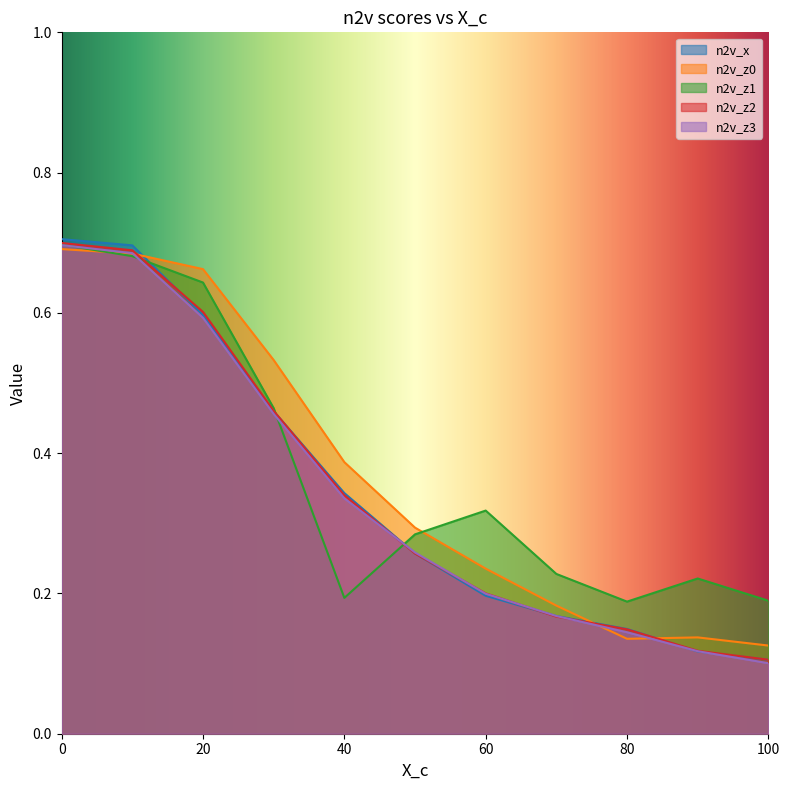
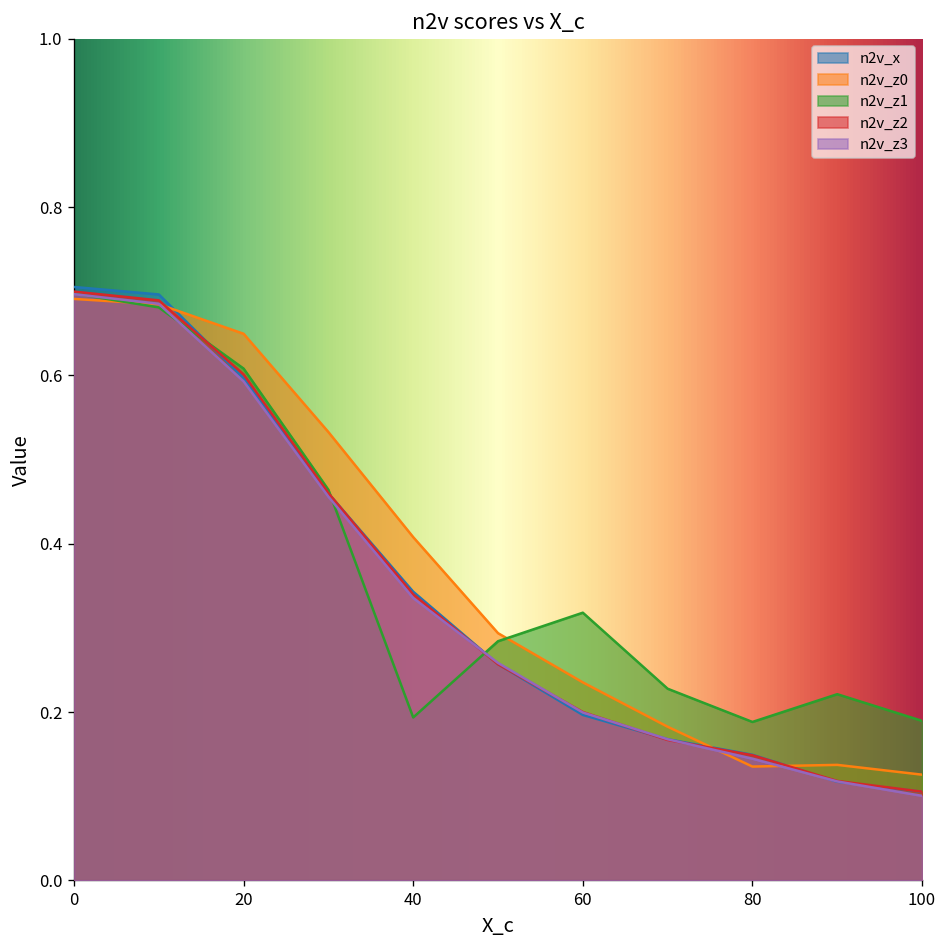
  {
    "n2v_x": {
      "0": 0.71,
      "20": 0.60
    },
    "n2v_z0": {
      "0": 0.69,
-     "20": 0.66,
-     "40": 0.39,
+     "20": 0.65,
+     "40": 0.41,
      "60": 0.24,
      "80": 0.14,
      "100": 0.13
    },
    "n2v_z1": {
-     "20": 0.64,
+     "20": 0.61,
      "40": 0.19,
      "60": 0.32,
      "80": 0.19,
      "100": 0.19
    },
    "n2v_z2": {
      "20": 0.60
    },
    "n2v_z3": {
      "20": 0.59,
      "40": 0.34,
      "80": 0.14,
      "100": 0.10
    }
  }
